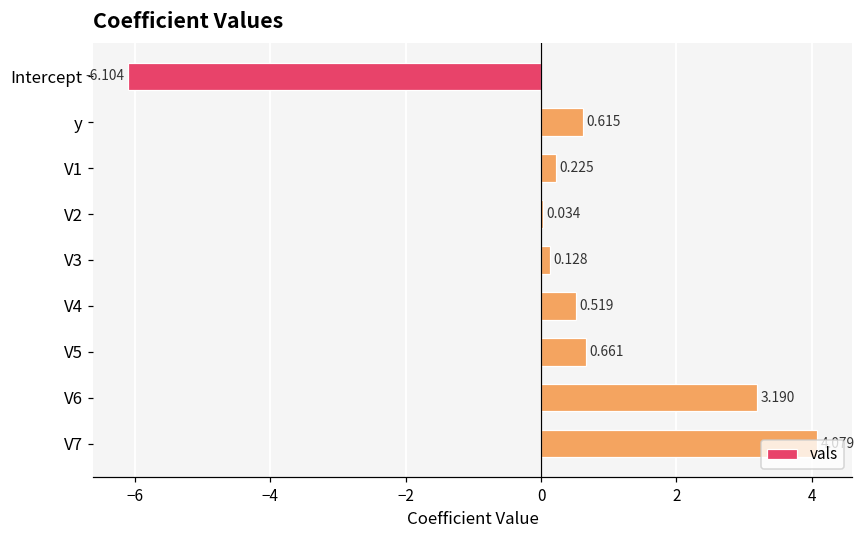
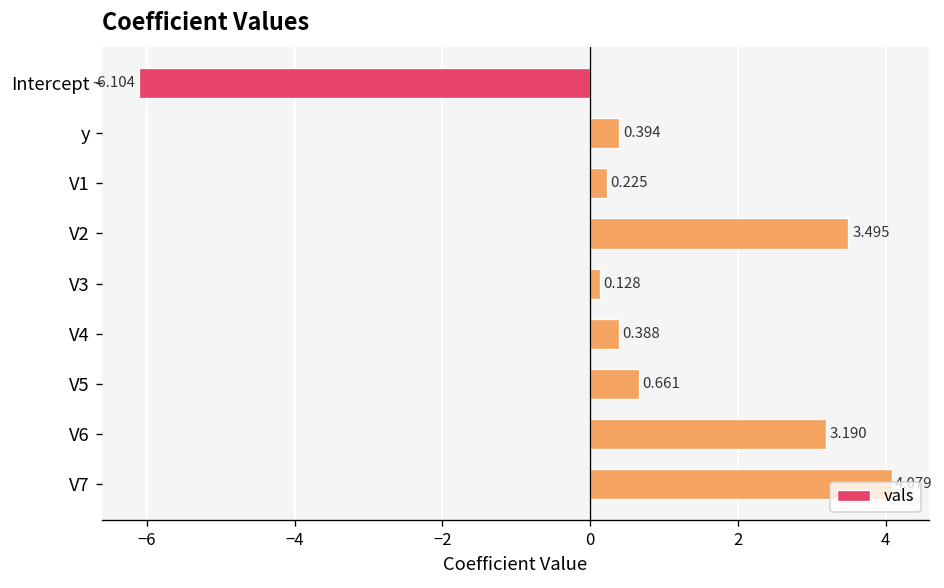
  {
    "Intercept": -6.104,
-   "y": 0.615,
+   "y": 0.394,
    "V1": 0.225,
-   "V2": 0.034,
+   "V2": 3.495,
    "V3": 0.128,
-   "V4": 0.519,
+   "V4": 0.388,
    "V5": 0.661,
    "V6": 3.190
  }
